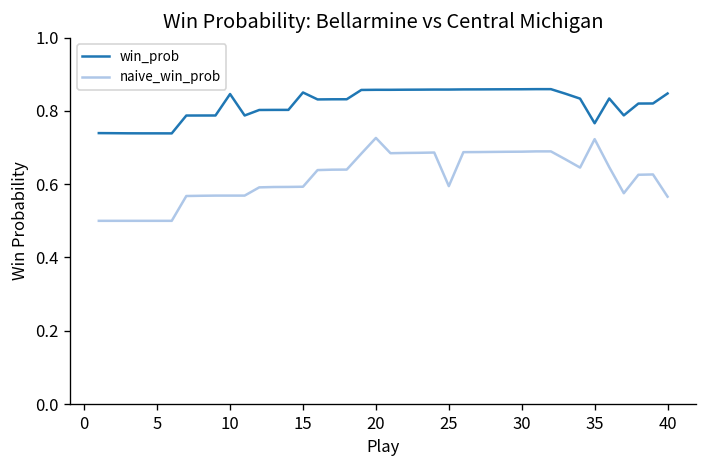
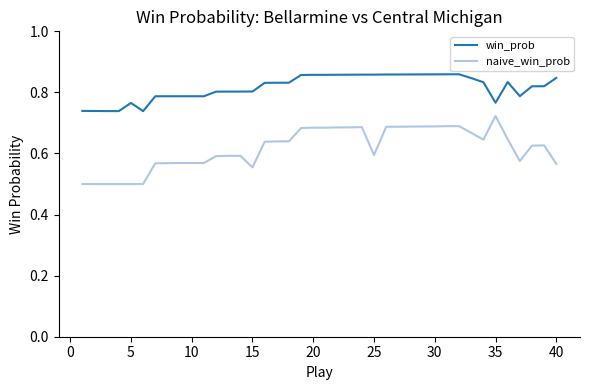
  {
    "win_prob": {
-     "5": 0.74,
-     "10": 0.85,
-     "15": 0.85,
+     "5": 0.77,
+     "10": 0.79,
+     "15": 0.80,
      "20": 0.86,
      "25": 0.86,
      "30": 0.86,
      "35": 0.77,
      "40": 0.85
    },
    "naive_win_prob": {
      "5": 0.50,
      "10": 0.57,
-     "15": 0.59,
-     "20": 0.73,
+     "15": 0.55,
+     "20": 0.68,
      "25": 0.59,
      "30": 0.69,
      "35": 0.72,
      "40": 0.57
    }
  }
